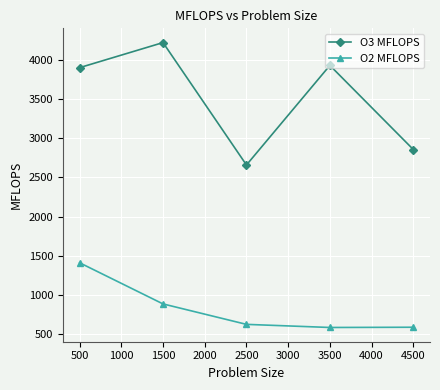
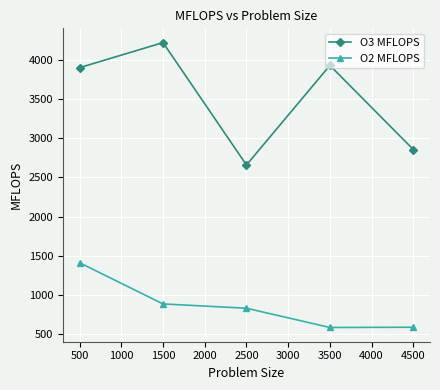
  {
    "O3 MFLOPS": {
      "500": 3900,
      "1500": 4200,
      "2500": 2700,
      "4500": 2900
    },
    "O2 MFLOPS": {
      "500": 1400,
      "1500": 900,
-     "2500": 600,
+     "2500": 800,
      "3500": 600,
      "4500": 600
    }
  }
